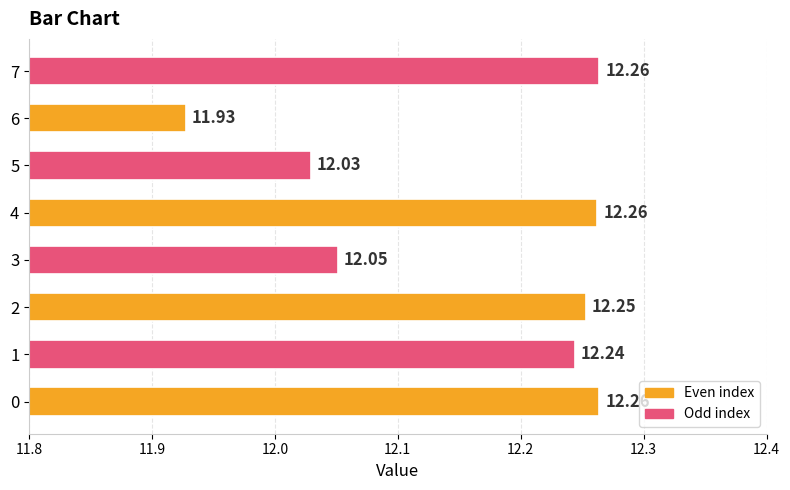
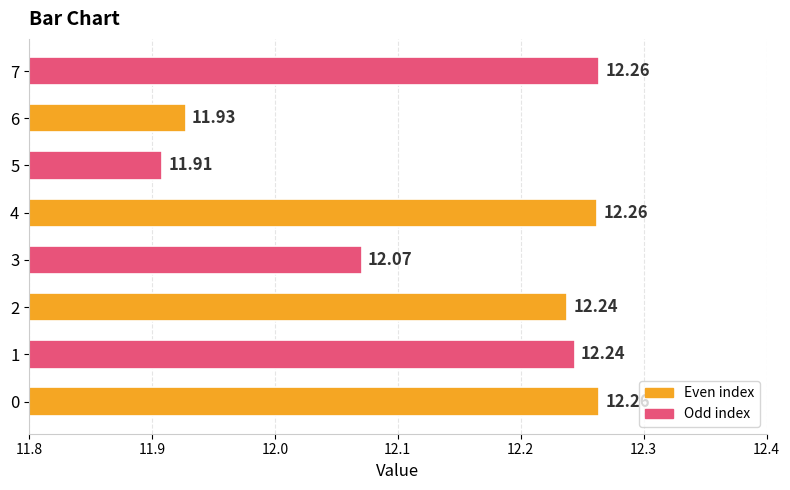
  {
    "7": 12.26,
    "6": 11.93,
-   "5": 12.03,
+   "5": 11.91,
    "4": 12.26,
-   "3": 12.05,
-   "2": 12.25,
+   "3": 12.07,
+   "2": 12.24,
    "1": 12.24
  }
